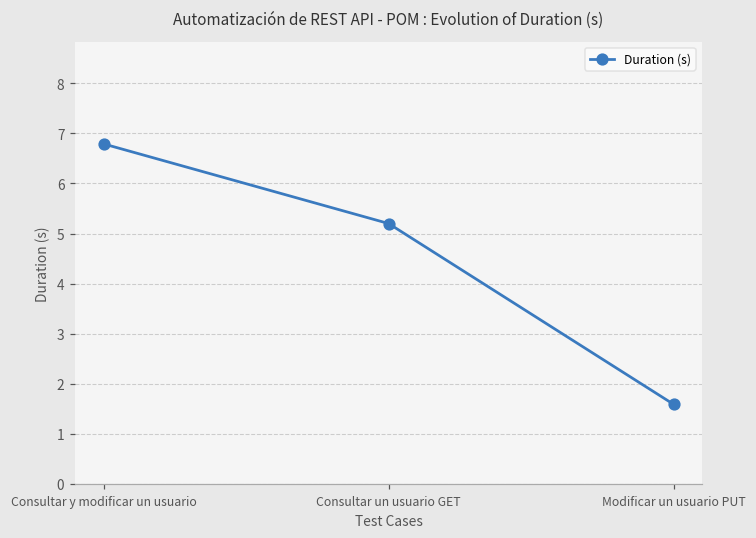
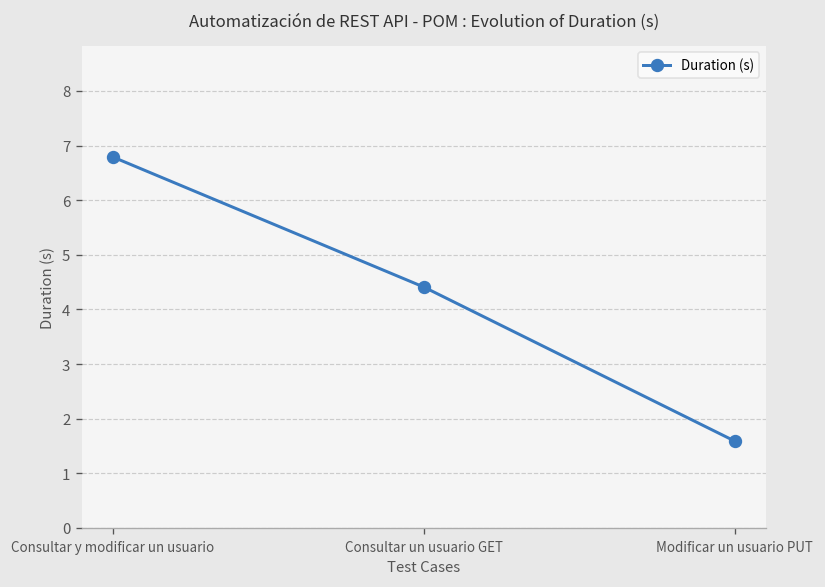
  {
    "Consultar y modificar un usuario": 6.8,
-   "Consultar un usuario GET": 5.2,
+   "Consultar un usuario GET": 4.4,
    "Modificar un usuario PUT": 1.6
  }
